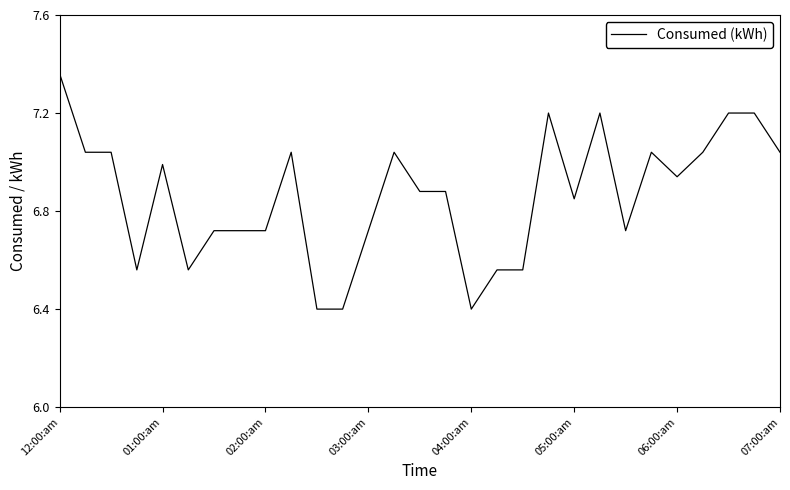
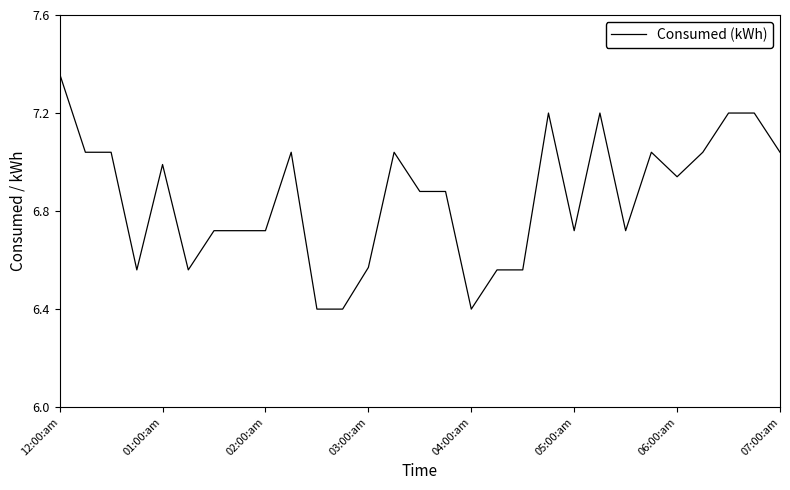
  {
    "12:00:am": 7.36,
    "01:00:am": 6.99,
    "02:00:am": 6.72,
-   "03:00:am": 6.72,
+   "03:00:am": 6.57,
    "04:00:am": 6.40,
-   "05:00:am": 6.85,
+   "05:00:am": 6.72,
    "06:00:am": 6.94,
    "07:00:am": 7.04
  }
